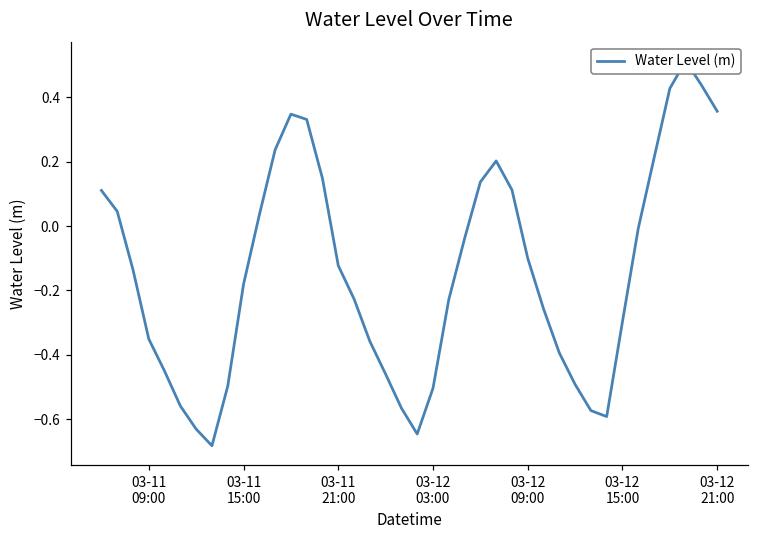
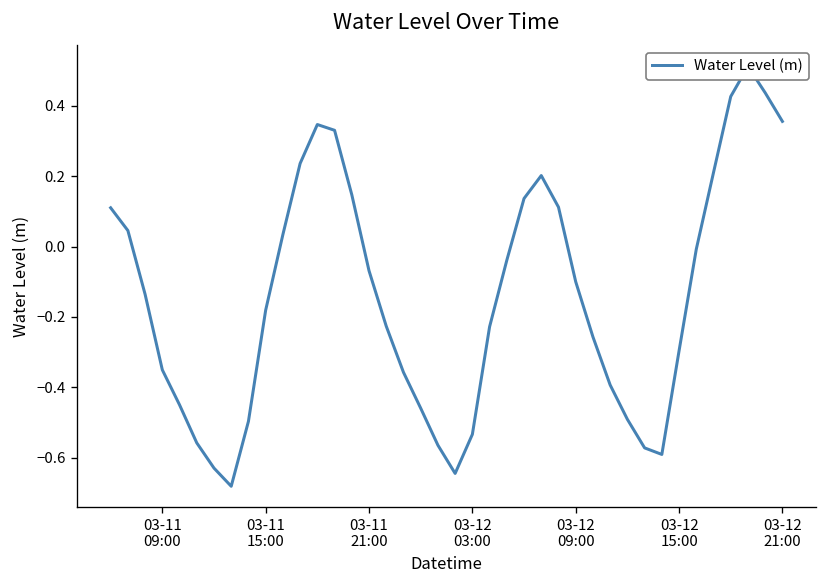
  {
    "03-11 09:00": -0.35,
    "03-11 15:00": -0.18,
-   "03-11 21:00": -0.12,
-   "03-12 03:00": -0.50,
+   "03-11 21:00": -0.07,
+   "03-12 03:00": -0.53,
    "03-12 09:00": -0.10,
    "03-12 15:00": -0.30,
    "03-12 21:00": 0.36
  }
